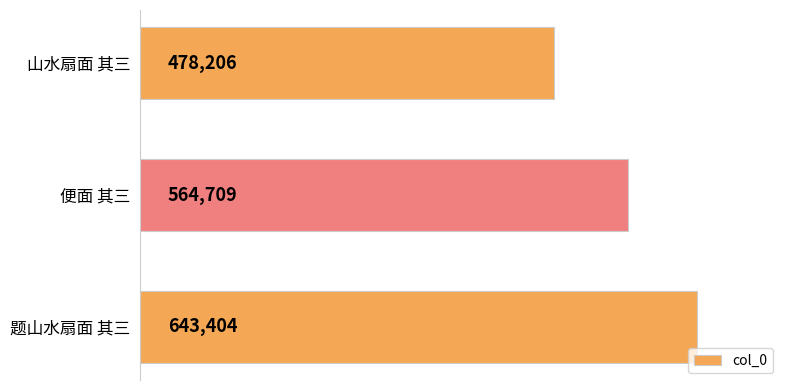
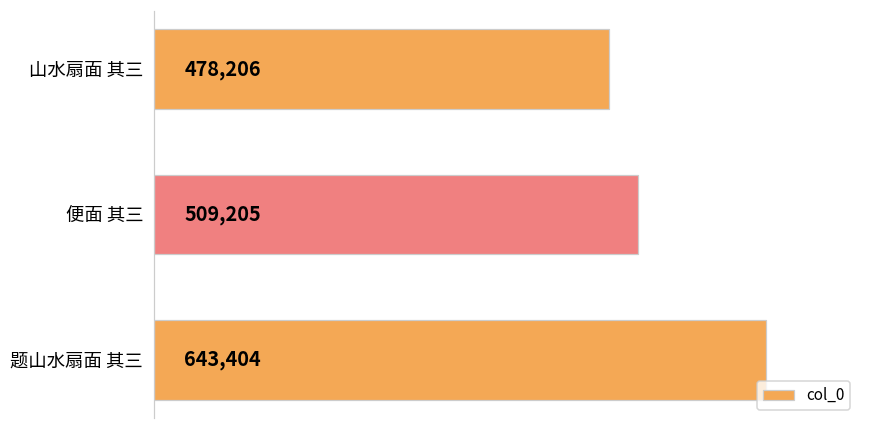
  {
    "山水扇面 其三": "478,206",
-   "便面 其三": "564,709",
+   "便面 其三": "509,205",
    "题山水扇面 其三": "643,404"
  }
